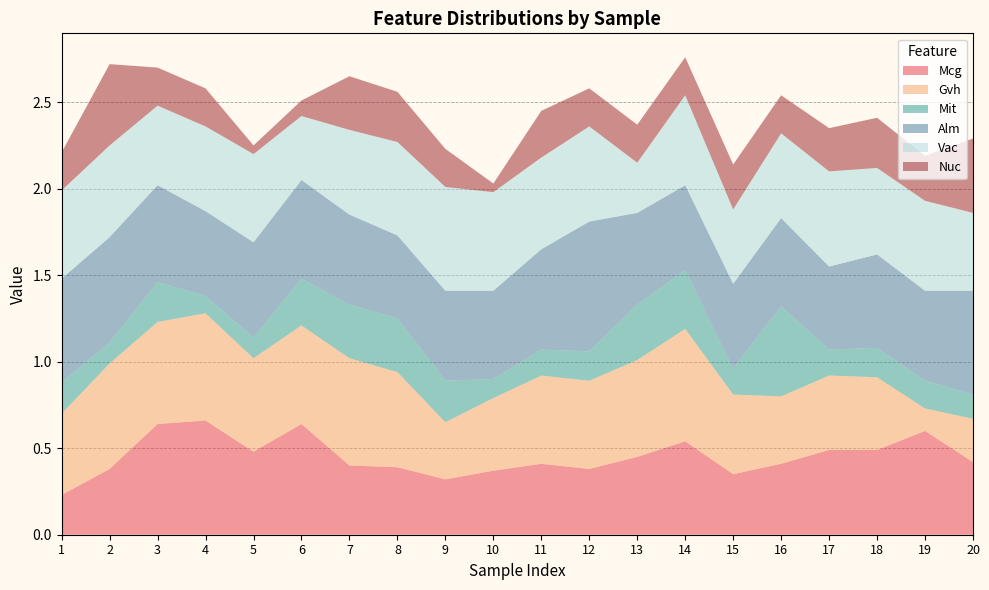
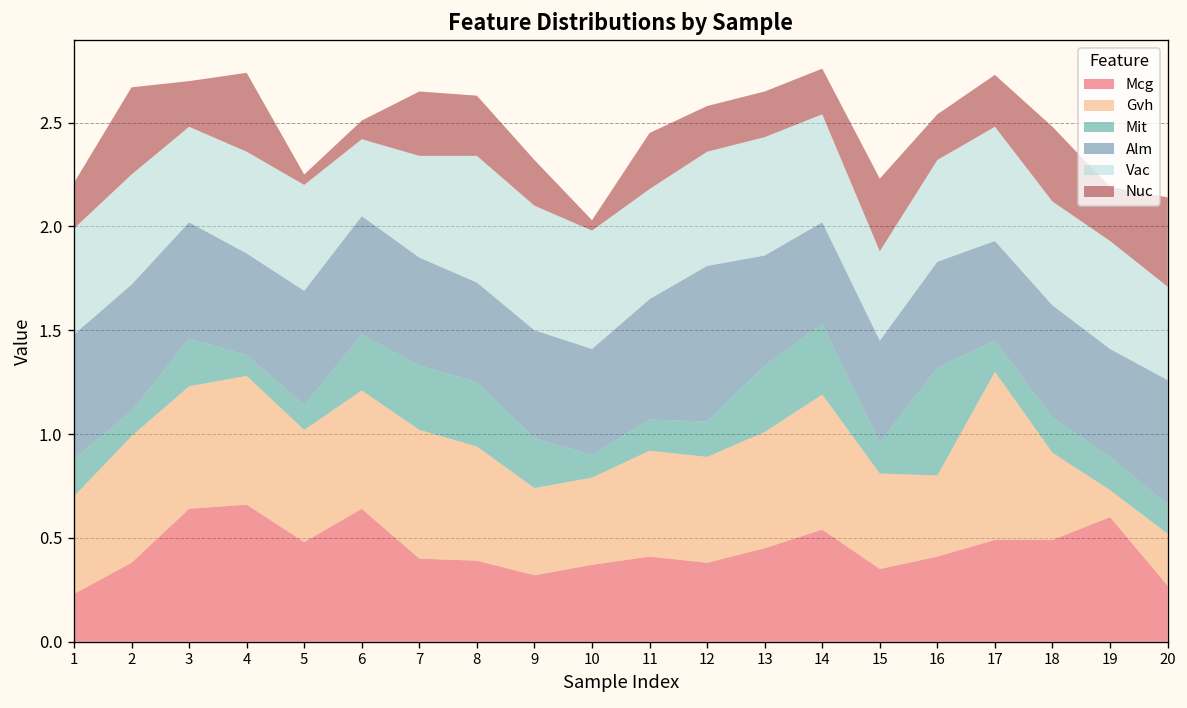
  {
    "Mcg": {
      "1": 0.23,
      "2": 0.38,
      "3": 0.64,
      "4": 0.66,
      "5": 0.48,
      "6": 0.64,
      "7": 0.40,
      "8": 0.39,
      "9": 0.32,
      "10": 0.37,
      "11": 0.41,
      "12": 0.38,
      "13": 0.45,
      "14": 0.54,
      "15": 0.35,
      "16": 0.41,
      "17": 0.49,
      "18": 0.49,
      "19": 0.60,
-     "20": 0.42
+     "20": 0.27
    },
    "Gvh": {
      "1": 0.47,
      "2": 0.61,
      "3": 0.59,
      "4": 0.62,
      "5": 0.54,
      "6": 0.57,
      "7": 0.62,
      "8": 0.55,
-     "9": 0.33,
+     "9": 0.42,
      "10": 0.42,
      "11": 0.51,
      "12": 0.51,
      "13": 0.56,
      "14": 0.65,
      "15": 0.46,
      "16": 0.39,
-     "17": 0.43,
+     "17": 0.81,
      "18": 0.42,
      "19": 0.13,
      "20": 0.25
    },
    "Vac": {
      "1": 0.51,
      "2": 0.53,
      "3": 0.46,
      "4": 0.49,
      "5": 0.51,
      "6": 0.37,
      "7": 0.49,
-     "8": 0.54,
+     "8": 0.61,
      "9": 0.60,
      "10": 0.57,
      "11": 0.53,
      "12": 0.55,
-     "13": 0.29,
+     "13": 0.57,
      "14": 0.52,
      "15": 0.43,
      "16": 0.49,
      "17": 0.55,
      "18": 0.50,
      "19": 0.52,
      "20": 0.45
    },
    "Nuc": {
      "1": 0.22,
-     "2": 0.47,
+     "2": 0.42,
      "3": 0.22,
-     "4": 0.22,
+     "4": 0.38,
      "5": 0.05,
      "6": 0.09,
      "7": 0.31,
      "8": 0.29,
      "9": 0.22,
      "10": 0.05,
      "11": 0.27,
      "12": 0.22,
      "13": 0.22,
      "14": 0.22,
-     "15": 0.26,
+     "15": 0.35,
      "16": 0.22,
      "17": 0.25,
-     "18": 0.29,
+     "18": 0.36,
      "20": 0.43
    }
  }
